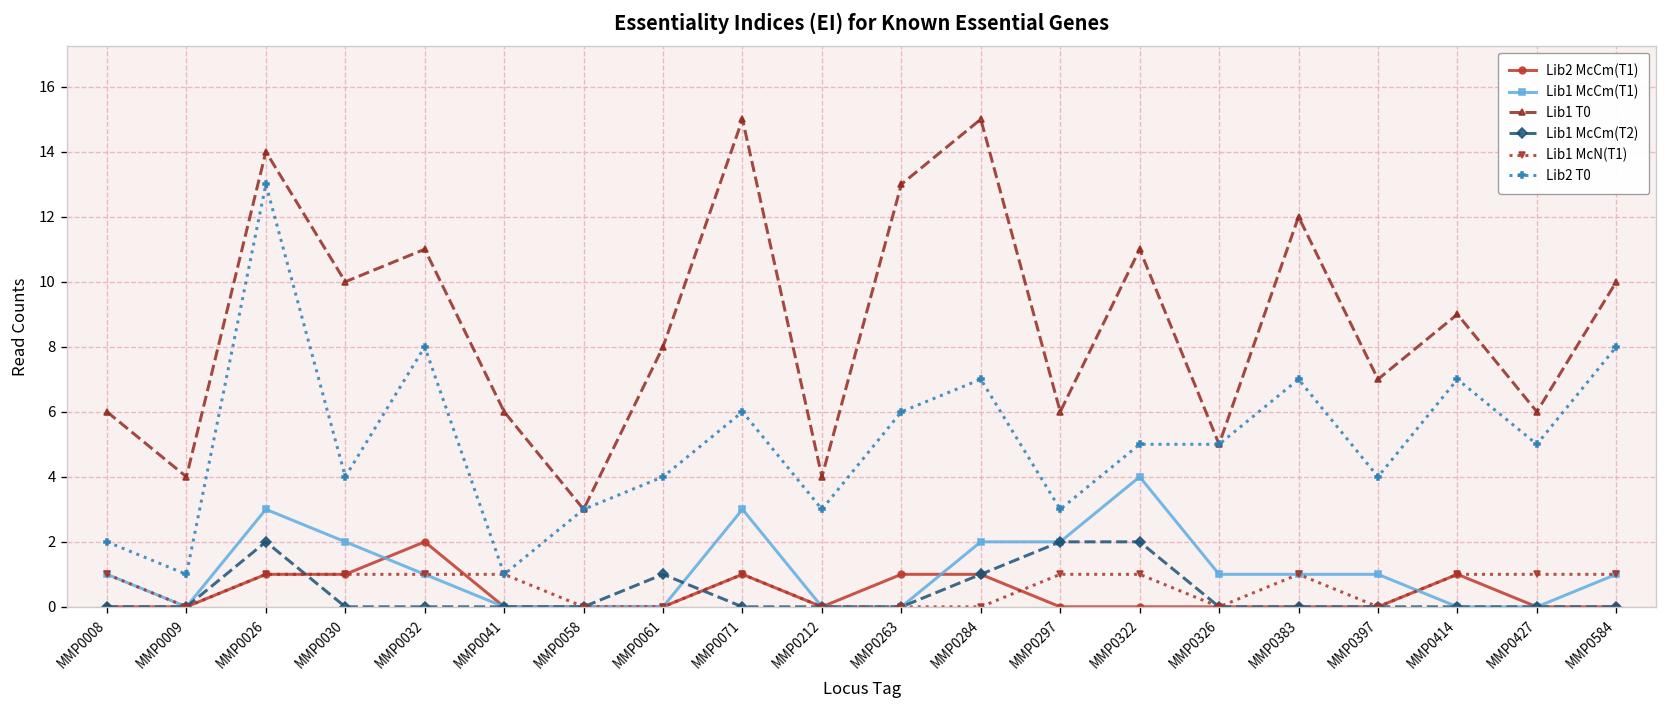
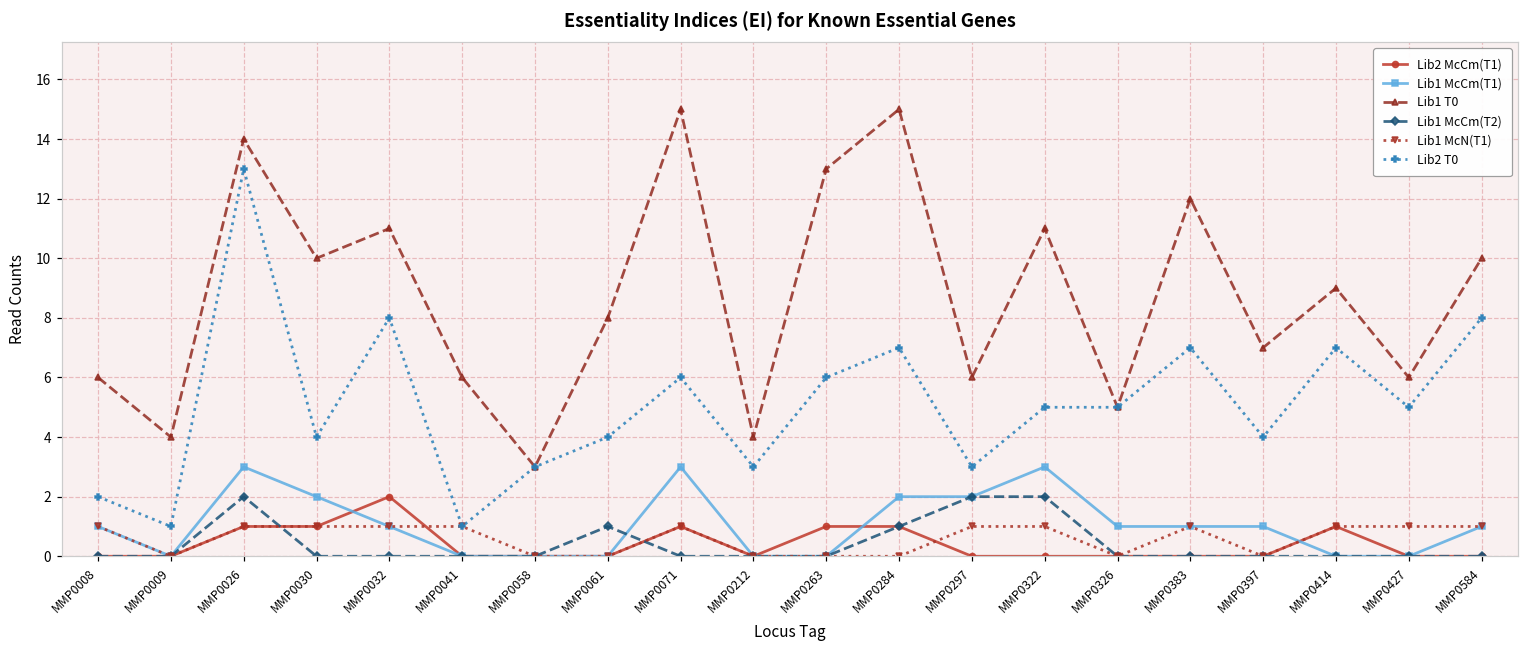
  {
    "Lib1 McCm(T1)": {
      "MMP0026": 3,
      "MMP0030": 2,
      "MMP0071": 3,
      "MMP0284": 2,
-     "MMP0322": 4,
+     "MMP0322": 3,
      "MMP0326": 1,
      "MMP0397": 1
    },
    "Lib1 McCm(T2)": {
      "MMP0026": 2,
      "MMP0030": 0,
      "MMP0032": 0,
      "MMP0061": 1,
      "MMP0071": 0,
      "MMP0322": 2
    },
    "Lib2 T0": {
      "MMP0008": 2,
      "MMP0009": 1,
      "MMP0026": 13,
      "MMP0030": 4,
      "MMP0032": 8,
      "MMP0061": 4,
      "MMP0071": 6,
      "MMP0212": 3,
      "MMP0263": 6,
      "MMP0284": 7,
      "MMP0297": 3,
      "MMP0322": 5,
      "MMP0383": 7,
      "MMP0397": 4,
      "MMP0414": 7,
      "MMP0427": 5,
      "MMP0584": 8
    }
  }
